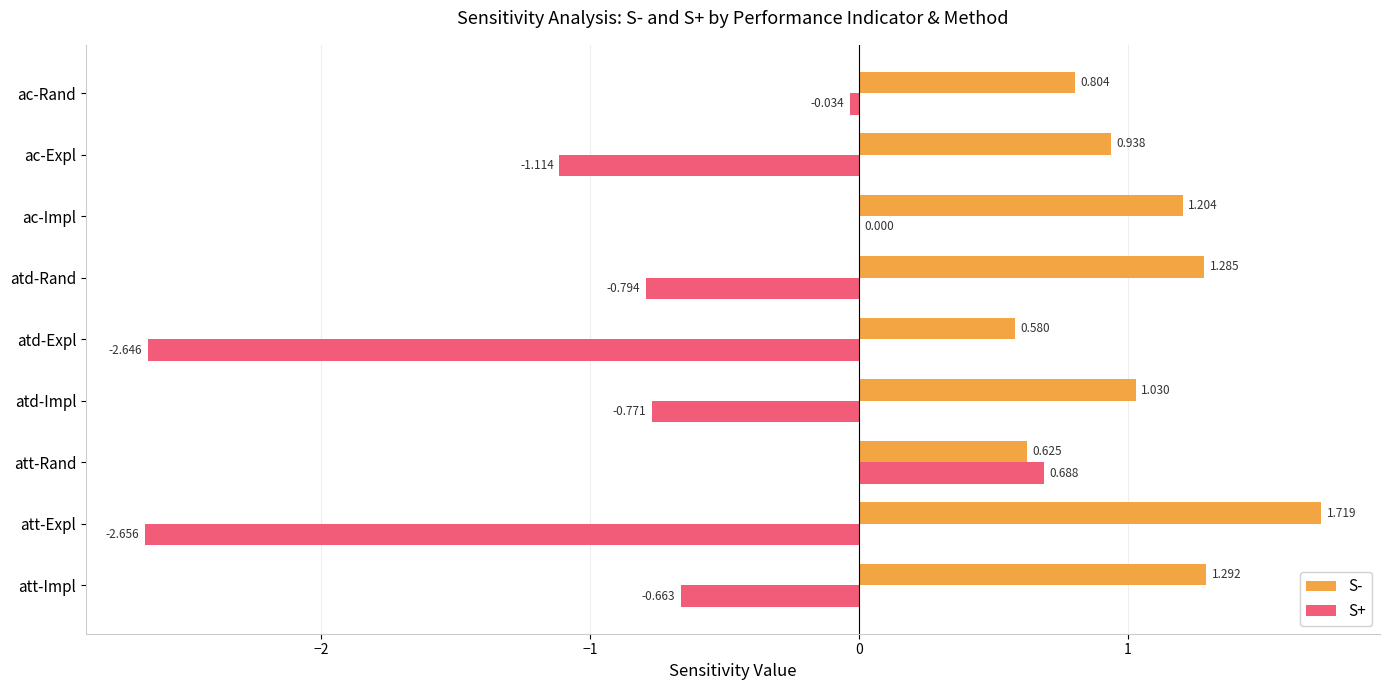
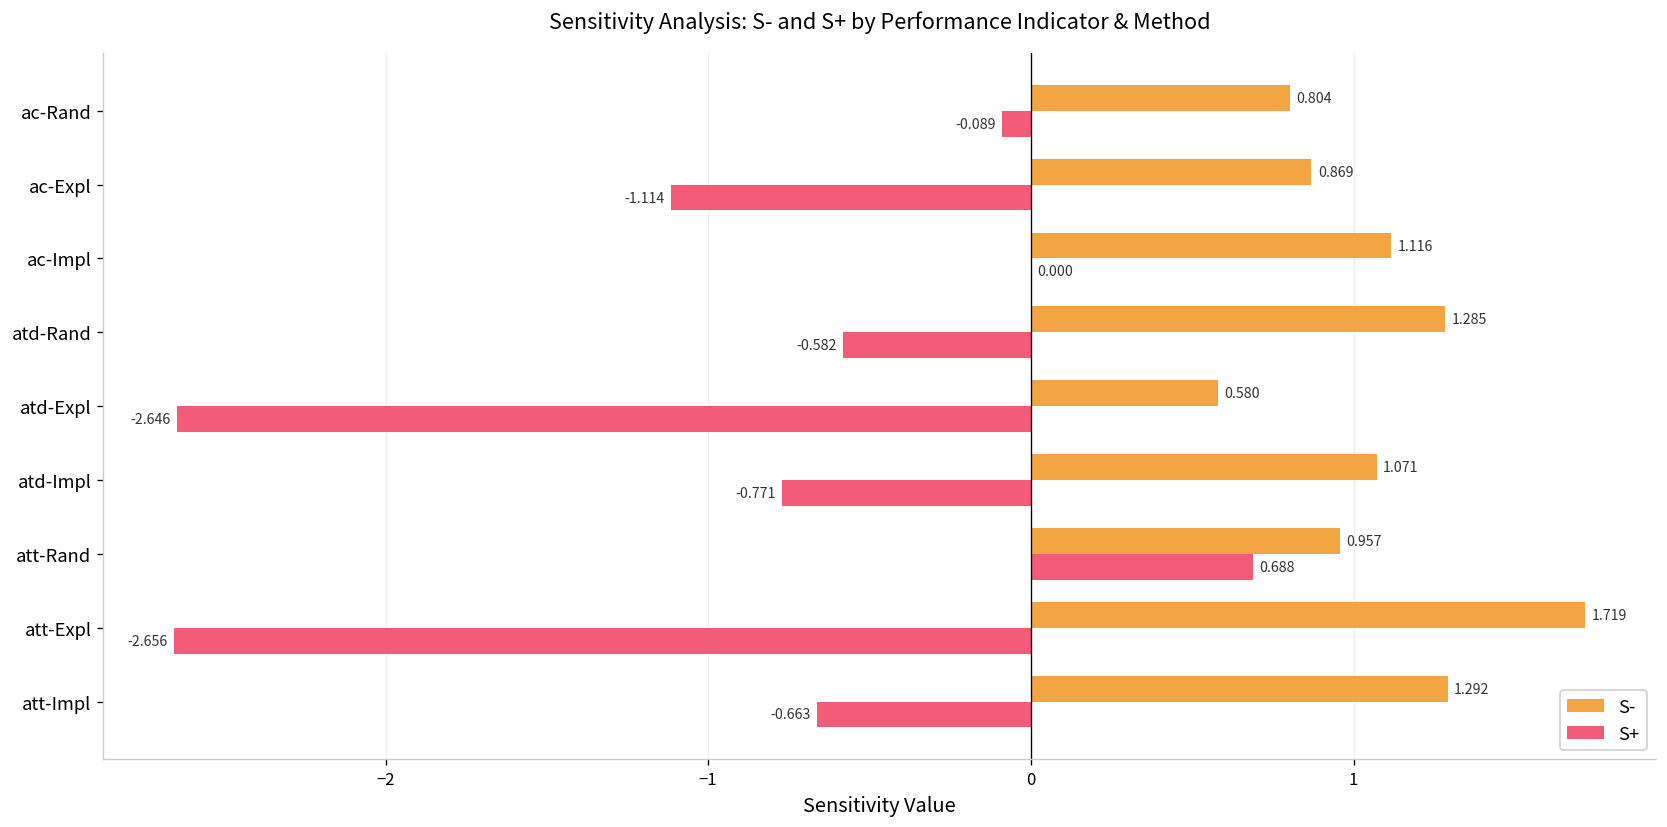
  {
    "S-": {
      "ac-Rand": 0.804,
-     "ac-Expl": 0.938,
-     "ac-Impl": 1.204,
+     "ac-Expl": 0.869,
+     "ac-Impl": 1.116,
      "atd-Rand": 1.285,
      "atd-Expl": 0.580,
-     "atd-Impl": 1.030,
-     "att-Rand": 0.625,
+     "atd-Impl": 1.071,
+     "att-Rand": 0.957,
      "att-Expl": 1.719,
      "att-Impl": 1.292
    },
    "S+": {
-     "ac-Rand": -0.034,
+     "ac-Rand": -0.089,
      "ac-Expl": -1.114,
      "ac-Impl": 0.000,
-     "atd-Rand": -0.794,
+     "atd-Rand": -0.582,
      "atd-Expl": -2.646,
      "atd-Impl": -0.771,
      "att-Rand": 0.688,
      "att-Expl": -2.656,
      "att-Impl": -0.663
    }
  }
